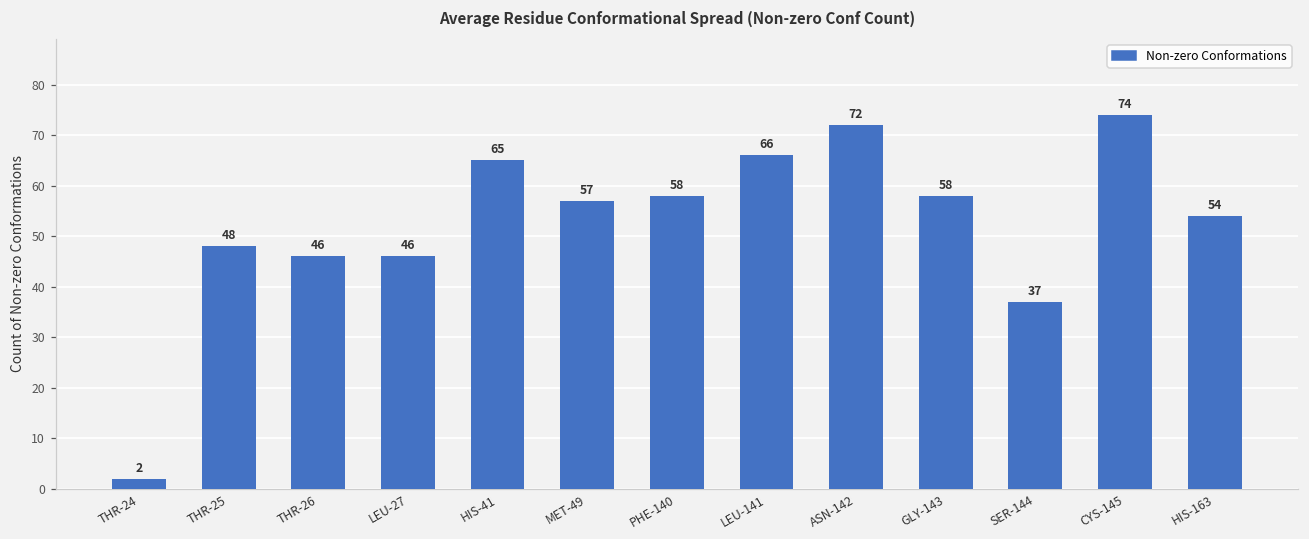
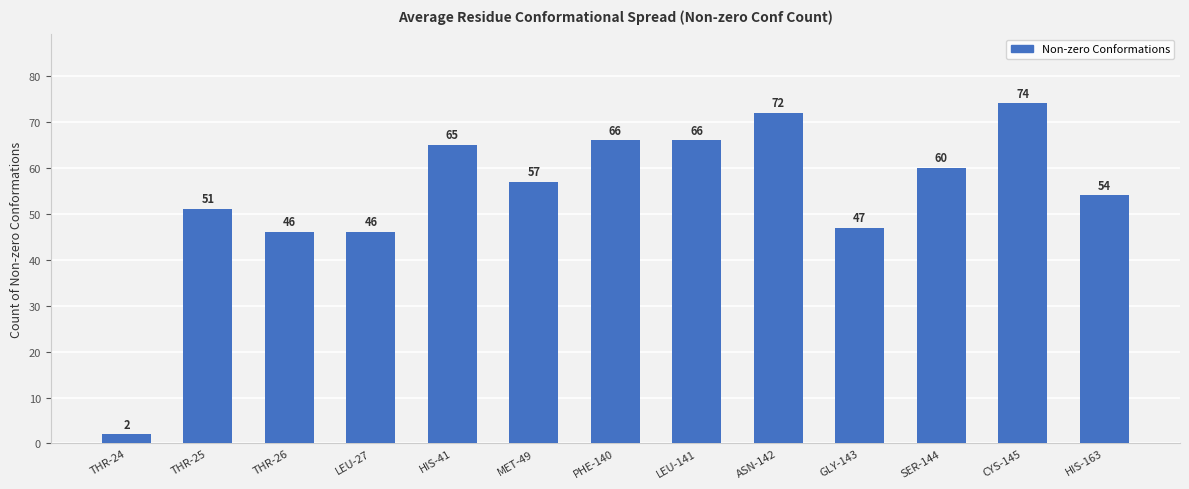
  {
    "THR-24": 2,
-   "THR-25": 48,
+   "THR-25": 51,
    "THR-26": 46,
    "LEU-27": 46,
    "HIS-41": 65,
    "MET-49": 57,
-   "PHE-140": 58,
+   "PHE-140": 66,
    "LEU-141": 66,
    "ASN-142": 72,
-   "GLY-143": 58,
-   "SER-144": 37,
+   "GLY-143": 47,
+   "SER-144": 60,
    "CYS-145": 74,
    "HIS-163": 54
  }
